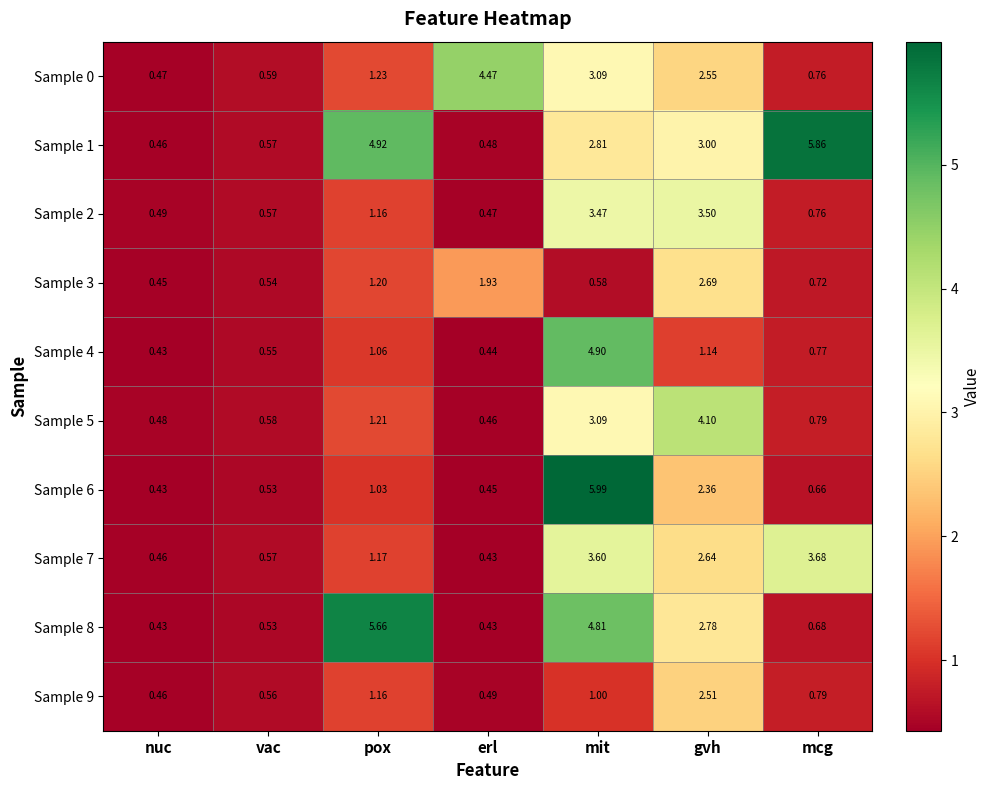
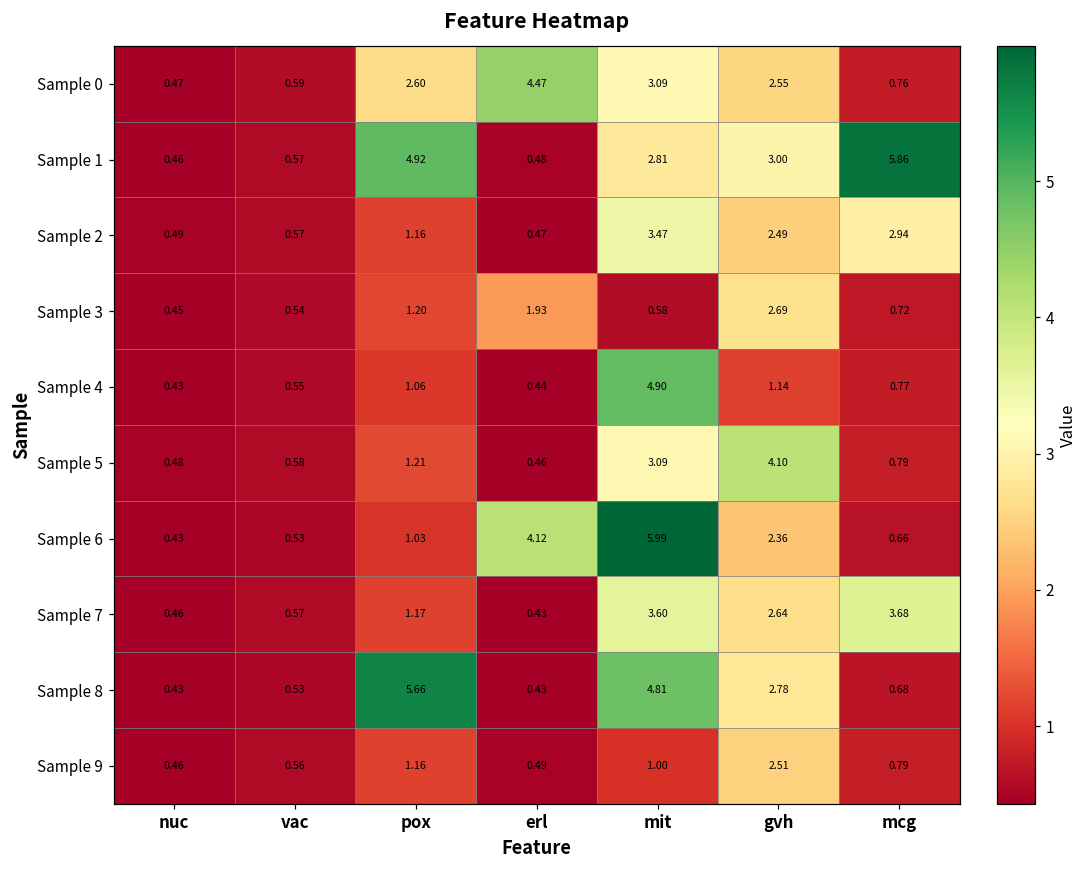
  {
    "Sample 0": {
      "nuc": 0.47,
      "vac": 0.59,
-     "pox": 1.23,
+     "pox": 2.60,
      "erl": 4.47,
      "mit": 3.09,
      "gvh": 2.55,
      "mcg": 0.76
    },
    "Sample 1": {
      "nuc": 0.46,
      "vac": 0.57,
      "pox": 4.92,
      "erl": 0.48,
      "mit": 2.81,
      "gvh": 3.00,
      "mcg": 5.86
    },
    "Sample 2": {
      "nuc": 0.49,
      "vac": 0.57,
      "pox": 1.16,
      "erl": 0.47,
      "mit": 3.47,
-     "gvh": 3.50,
-     "mcg": 0.76
+     "gvh": 2.49,
+     "mcg": 2.94
    },
    "Sample 3": {
      "nuc": 0.45,
      "vac": 0.54,
      "pox": 1.20,
      "erl": 1.93,
      "mit": 0.58,
      "gvh": 2.69,
      "mcg": 0.72
    },
    "Sample 4": {
      "nuc": 0.43,
      "vac": 0.55,
      "pox": 1.06,
      "erl": 0.44,
      "mit": 4.90,
      "gvh": 1.14,
      "mcg": 0.77
    },
    "Sample 5": {
      "nuc": 0.48,
      "vac": 0.58,
      "pox": 1.21,
      "erl": 0.46,
      "mit": 3.09,
      "gvh": 4.10,
      "mcg": 0.79
    },
    "Sample 6": {
      "nuc": 0.43,
      "vac": 0.53,
      "pox": 1.03,
-     "erl": 0.45,
+     "erl": 4.12,
      "mit": 5.99,
      "gvh": 2.36,
      "mcg": 0.66
    },
    "Sample 7": {
      "nuc": 0.46,
      "vac": 0.57,
      "pox": 1.17,
      "erl": 0.43,
      "mit": 3.60,
      "gvh": 2.64,
      "mcg": 3.68
    },
    "Sample 8": {
      "nuc": 0.43,
      "vac": 0.53,
      "pox": 5.66,
      "erl": 0.43,
      "mit": 4.81,
      "gvh": 2.78,
      "mcg": 0.68
    },
    "Sample 9": {
      "nuc": 0.46,
      "vac": 0.56,
      "pox": 1.16,
      "erl": 0.49,
      "mit": 1.00,
      "gvh": 2.51,
      "mcg": 0.79
    }
  }
